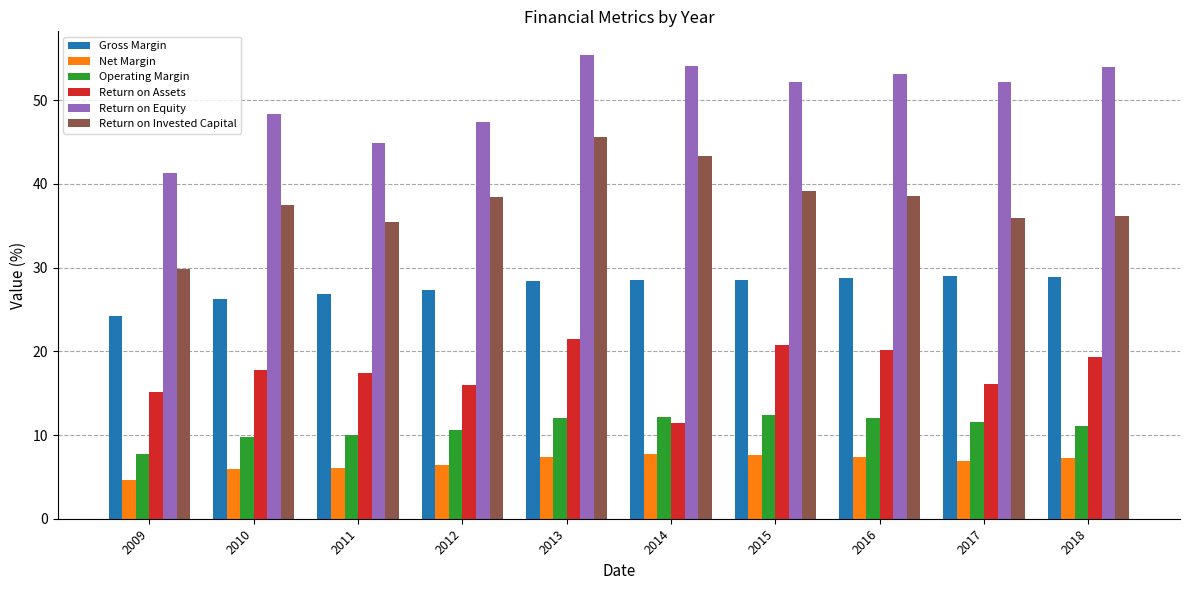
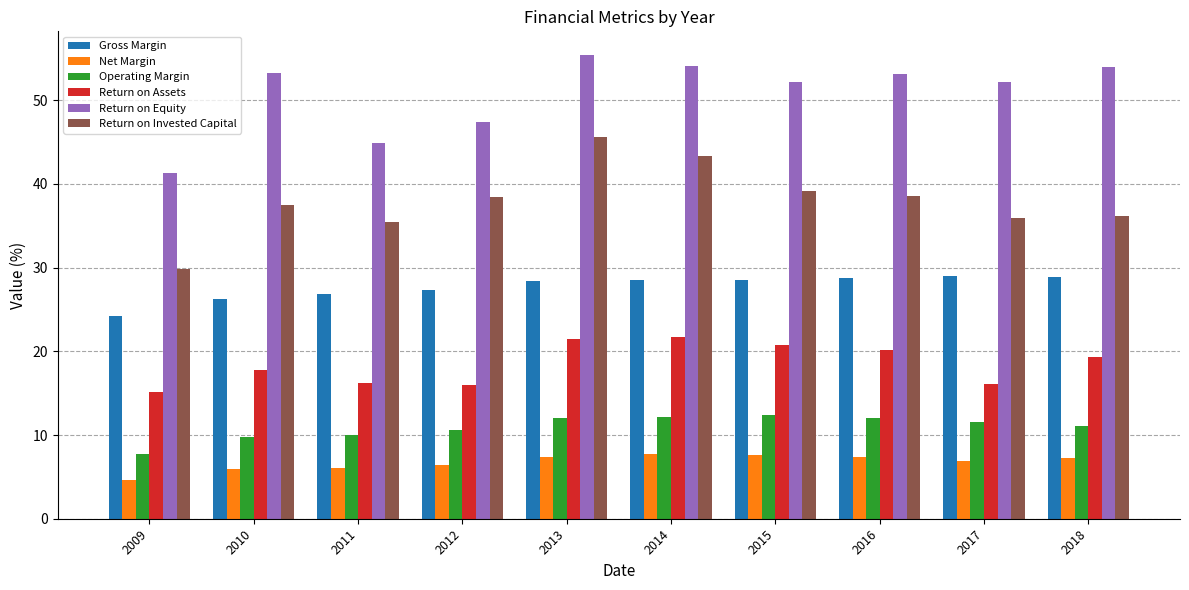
  {
    "Gross Margin": {
      "2009": 24,
      "2010": 26,
      "2011": 27,
      "2012": 27,
      "2013": 28,
      "2014": 29,
      "2015": 29,
      "2016": 29,
      "2017": 29,
      "2018": 29
    },
    "Net Margin": {
      "2009": 5,
      "2010": 6,
      "2011": 6,
      "2012": 6,
      "2013": 7,
      "2014": 8,
      "2015": 8,
      "2016": 7,
      "2017": 7,
      "2018": 7
    },
    "Operating Margin": {
      "2009": 8,
      "2010": 10,
      "2011": 10,
      "2012": 11,
      "2013": 12,
      "2014": 12,
      "2015": 12,
      "2016": 12,
      "2017": 12,
      "2018": 11
    },
    "Return on Assets": {
      "2009": 15,
      "2010": 18,
-     "2011": 17,
+     "2011": 16,
      "2012": 16,
      "2013": 21,
-     "2014": 11,
+     "2014": 22,
      "2015": 21,
      "2016": 20,
      "2017": 16,
      "2018": 19
    },
    "Return on Equity": {
      "2009": 41,
-     "2010": 48,
+     "2010": 53,
      "2011": 45,
      "2012": 47,
      "2013": 55,
      "2014": 54,
      "2015": 52,
      "2016": 53,
      "2017": 52,
      "2018": 54
    },
    "Return on Invested Capital": {
      "2009": 30,
      "2010": 38,
      "2011": 35,
      "2012": 39,
      "2013": 46,
      "2014": 43,
      "2015": 39,
      "2016": 39,
      "2017": 36,
      "2018": 36
    }
  }
